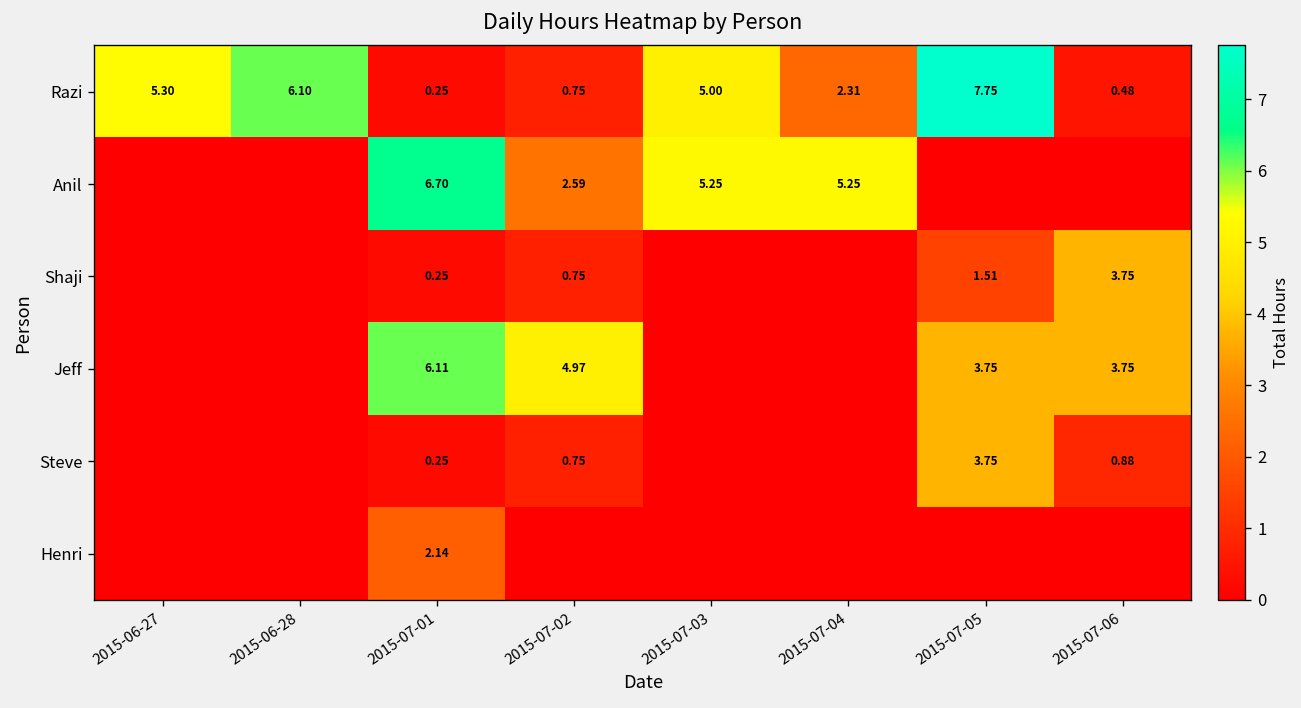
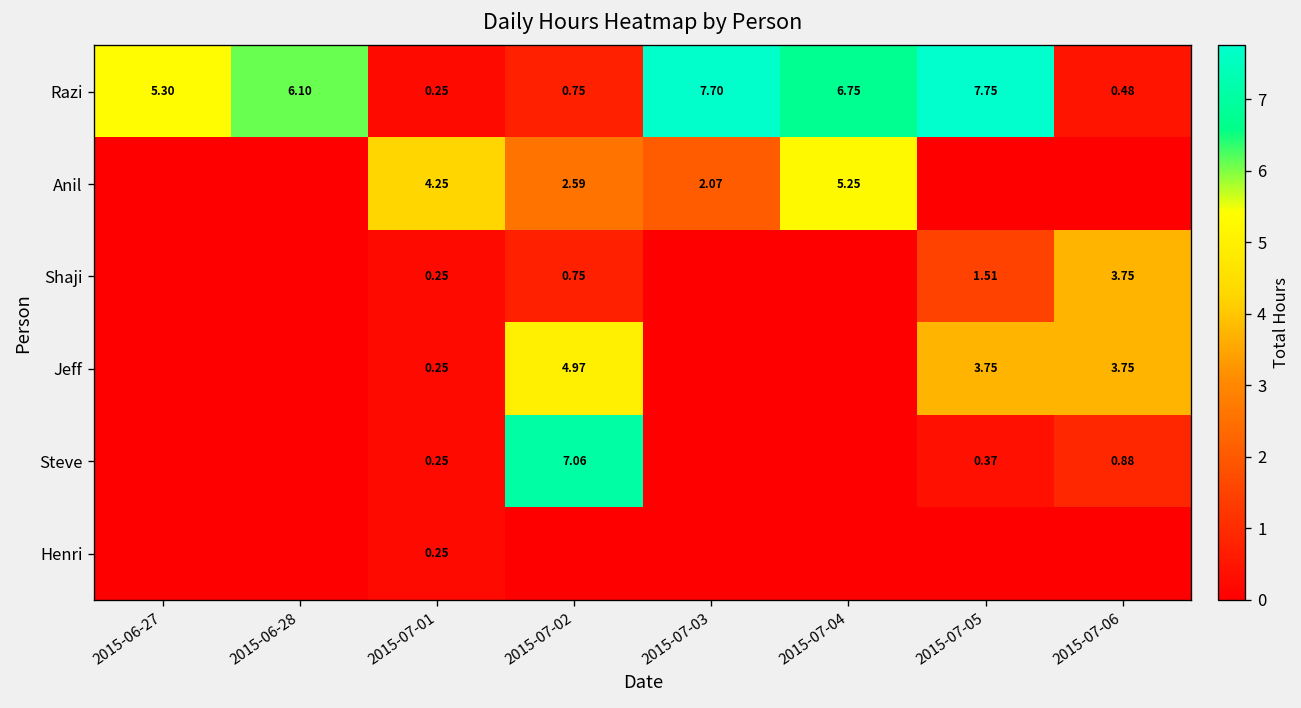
  {
    "Razi": {
      "2015-06-27": 5.30,
      "2015-06-28": 6.10,
      "2015-07-01": 0.25,
      "2015-07-02": 0.75,
-     "2015-07-03": 5.00,
-     "2015-07-04": 2.31,
+     "2015-07-03": 7.70,
+     "2015-07-04": 6.75,
      "2015-07-05": 7.75,
      "2015-07-06": 0.48
    },
    "Anil": {
-     "2015-07-01": 6.70,
+     "2015-07-01": 4.25,
      "2015-07-02": 2.59,
-     "2015-07-03": 5.25,
+     "2015-07-03": 2.07,
      "2015-07-04": 5.25
    },
    "Shaji": {
      "2015-07-01": 0.25,
      "2015-07-02": 0.75,
      "2015-07-05": 1.51,
      "2015-07-06": 3.75
    },
    "Jeff": {
-     "2015-07-01": 6.11,
+     "2015-07-01": 0.25,
      "2015-07-02": 4.97,
      "2015-07-05": 3.75,
      "2015-07-06": 3.75
    },
    "Steve": {
      "2015-07-01": 0.25,
-     "2015-07-02": 0.75,
-     "2015-07-05": 3.75,
+     "2015-07-02": 7.06,
+     "2015-07-05": 0.37,
      "2015-07-06": 0.88
    },
    "Henri": {
-     "2015-07-01": 2.14
+     "2015-07-01": 0.25
    }
  }
